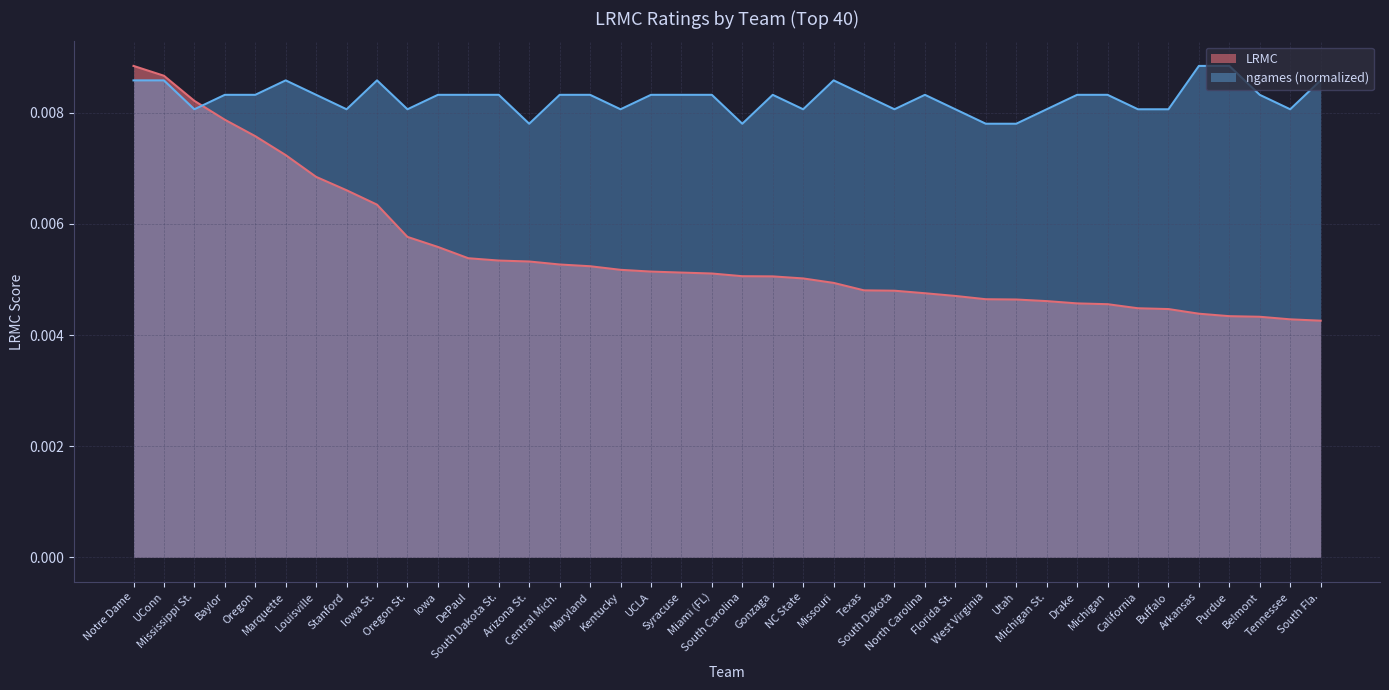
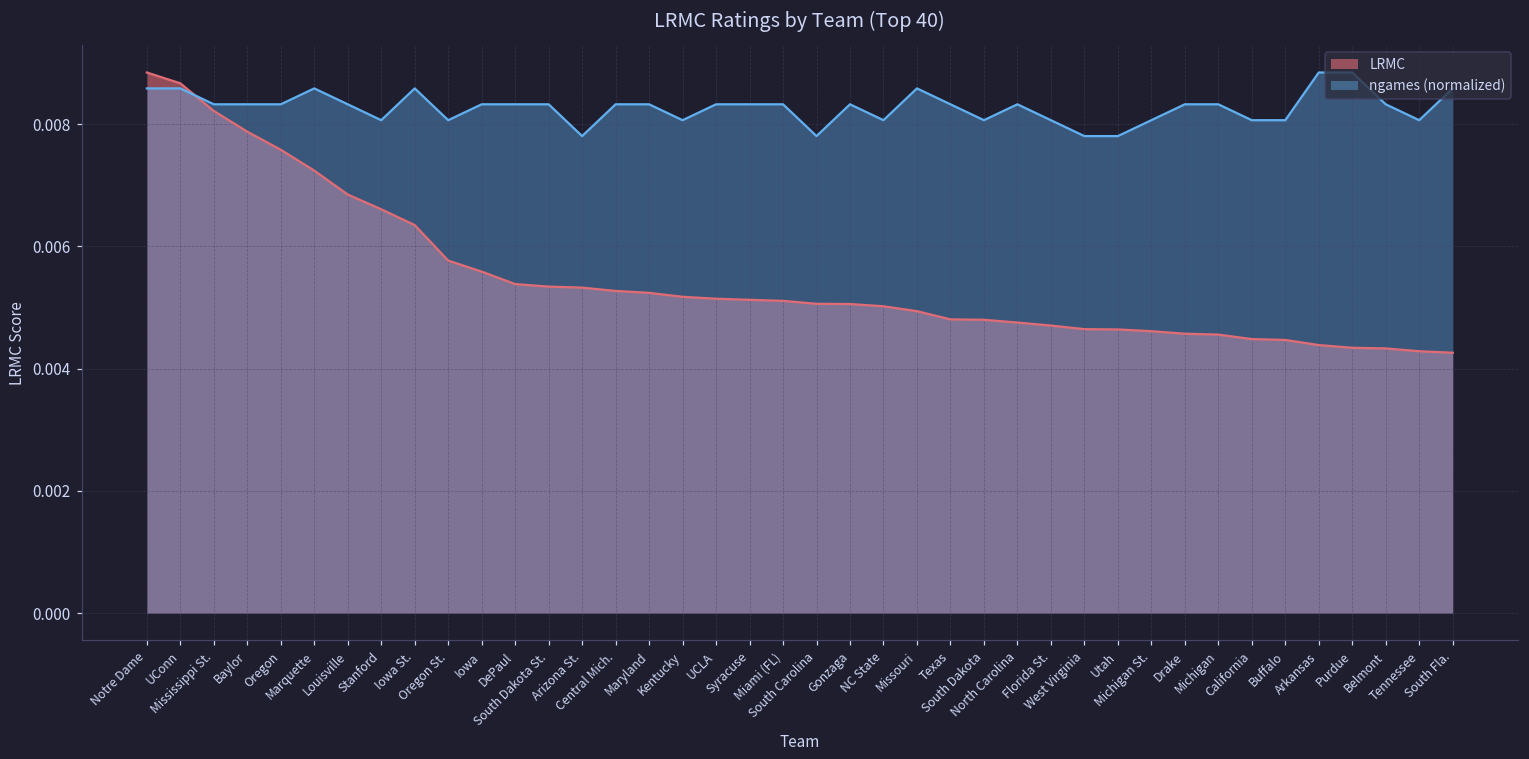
  {
    "LRMC": {
      "Notre Dame": 0.0088,
      "UConn": 0.0087,
      "Mississippi St.": 0.0082,
      "Baylor": 0.0079,
      "Oregon": 0.0076,
      "Marquette": 0.0072,
      "Louisville": 0.0068,
      "Stanford": 0.0066,
      "Iowa St.": 0.0063,
      "Oregon St.": 0.0058,
      "Iowa": 0.0056,
      "DePaul": 0.0054,
      "South Dakota St.": 0.0053,
      "Arizona St.": 0.0053,
      "Central Mich.": 0.0053,
      "Maryland": 0.0052,
      "Kentucky": 0.0052,
      "UCLA": 0.0051,
      "Syracuse": 0.0051,
      "Miami (FL)": 0.0051,
      "South Carolina": 0.0051,
      "Gonzaga": 0.0051,
      "NC State": 0.0050,
      "Missouri": 0.0049,
      "Texas": 0.0048,
      "South Dakota": 0.0048,
      "North Carolina": 0.0048,
      "Florida St.": 0.0047,
      "West Virginia": 0.0046,
      "Utah": 0.0046,
      "Michigan St.": 0.0046,
      "Drake": 0.0046,
      "Michigan": 0.0046,
      "California": 0.0045,
      "Buffalo": 0.0045,
      "Arkansas": 0.0044,
      "Purdue": 0.0043,
      "Belmont": 0.0043,
      "Tennessee": 0.0043,
      "South Fla.": 0.0043
    },
    "ngames (normalized)": {
      "Notre Dame": 0.0086,
      "UConn": 0.0086,
-     "Mississippi St.": 0.0081,
+     "Mississippi St.": 0.0083,
      "Baylor": 0.0083,
      "Oregon": 0.0083,
      "Marquette": 0.0086,
      "Louisville": 0.0083,
      "Stanford": 0.0081,
      "Iowa St.": 0.0086,
      "Oregon St.": 0.0081,
      "Iowa": 0.0083,
      "DePaul": 0.0083,
      "South Dakota St.": 0.0083,
      "Arizona St.": 0.0078,
      "Central Mich.": 0.0083,
      "Maryland": 0.0083,
      "Kentucky": 0.0081,
      "UCLA": 0.0083,
      "Syracuse": 0.0083,
      "Miami (FL)": 0.0083,
      "South Carolina": 0.0078,
      "Gonzaga": 0.0083,
      "NC State": 0.0081,
      "Missouri": 0.0086,
      "Texas": 0.0083,
      "South Dakota": 0.0081,
      "North Carolina": 0.0083,
      "Florida St.": 0.0081,
      "West Virginia": 0.0078,
      "Utah": 0.0078,
      "Michigan St.": 0.0081,
      "Drake": 0.0083,
      "Michigan": 0.0083,
      "California": 0.0081,
      "Buffalo": 0.0081,
      "Arkansas": 0.0088,
      "Belmont": 0.0083,
      "Tennessee": 0.0081
    }
  }
